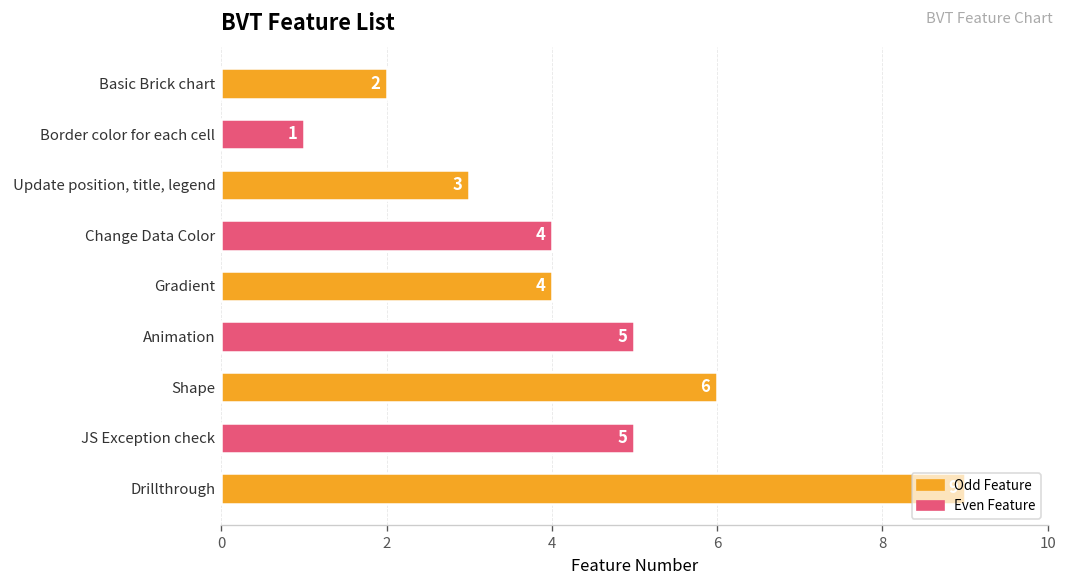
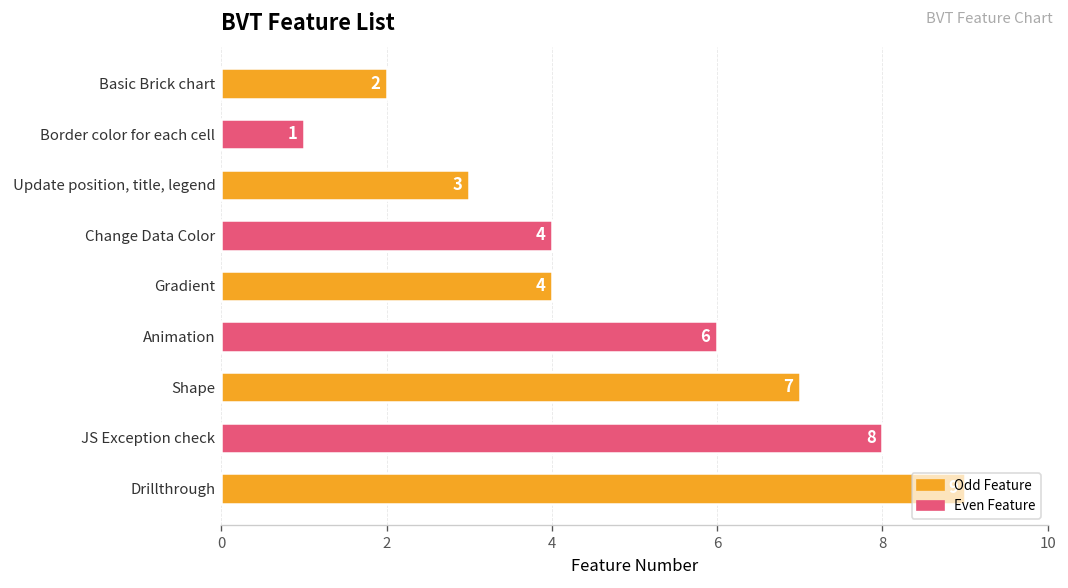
  {
    "Basic Brick chart": 2,
    "Border color for each cell": 1,
    "Update position, title, legend": 3,
    "Change Data Color": 4,
    "Gradient": 4,
-   "Animation": 5,
-   "Shape": 6,
-   "JS Exception check": 5
+   "Animation": 6,
+   "Shape": 7,
+   "JS Exception check": 8
  }
